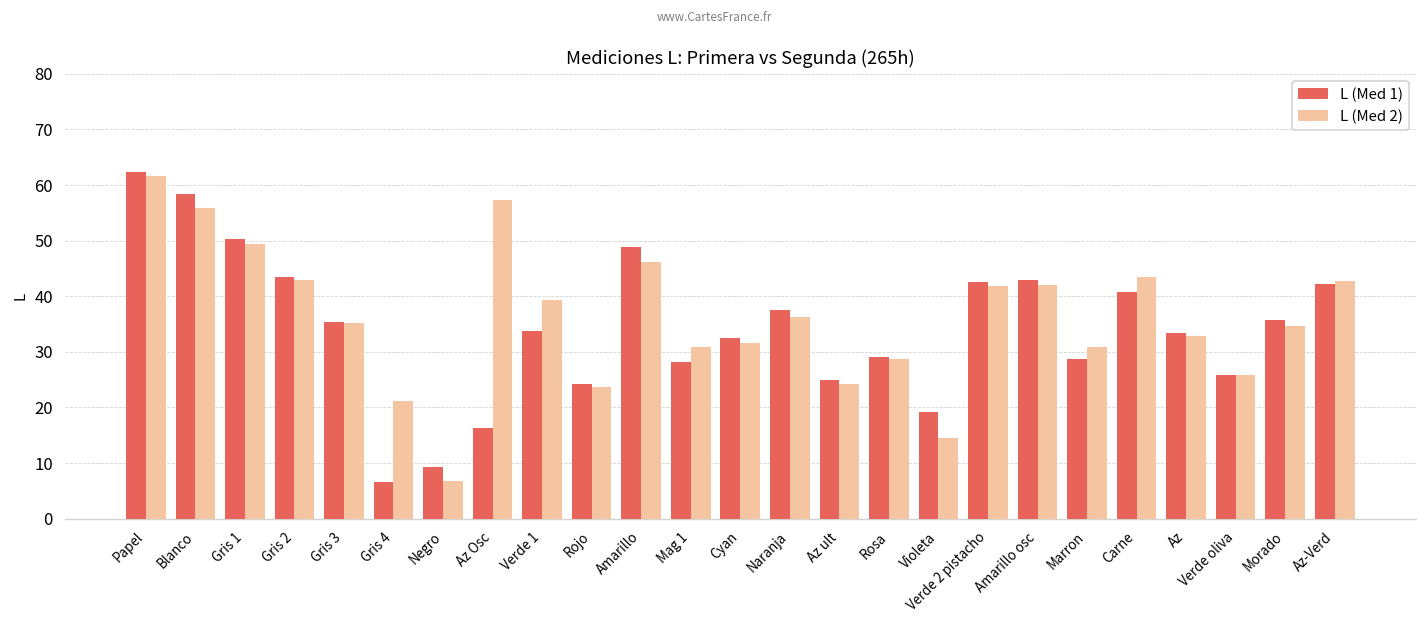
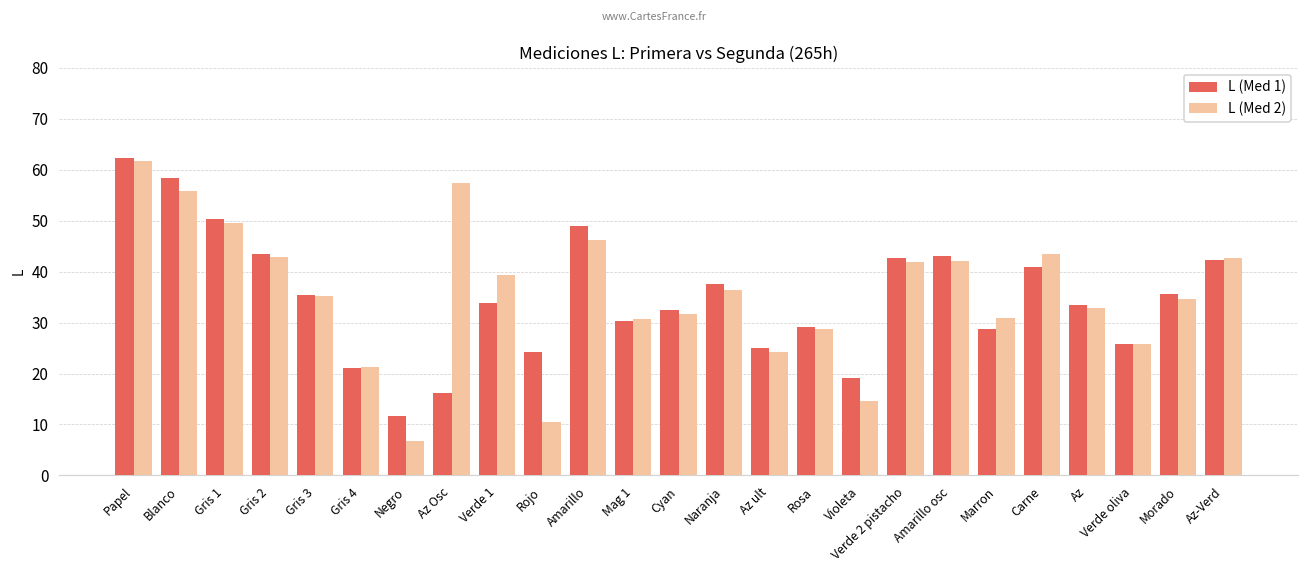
  {
    "L (Med 1)": {
      "Papel": 62,
      "Blanco": 58,
      "Gris 1": 50,
      "Gris 2": 44,
      "Gris 3": 35,
-     "Gris 4": 7,
-     "Negro": 9,
+     "Gris 4": 21,
+     "Negro": 12,
      "Az Osc": 16,
      "Verde 1": 34,
      "Rojo": 24,
      "Amarillo": 49,
-     "Mag 1": 28,
+     "Mag 1": 30,
      "Cyan": 32,
      "Naranja": 38,
      "Az ult": 25,
      "Rosa": 29,
      "Violeta": 19,
      "Verde 2 pistacho": 43,
      "Amarillo osc": 43,
      "Marron": 29,
      "Carne": 41,
      "Az": 33,
      "Verde oliva": 26,
      "Morado": 36,
      "Az-Verd": 42
    },
    "L (Med 2)": {
      "Papel": 62,
      "Blanco": 56,
      "Gris 1": 49,
      "Gris 2": 43,
      "Gris 3": 35,
      "Gris 4": 21,
      "Negro": 7,
      "Az Osc": 57,
      "Verde 1": 39,
-     "Rojo": 24,
+     "Rojo": 11,
      "Amarillo": 46,
      "Mag 1": 31,
      "Cyan": 32,
      "Naranja": 36,
      "Az ult": 24,
      "Rosa": 29,
      "Violeta": 15,
      "Verde 2 pistacho": 42,
      "Amarillo osc": 42,
      "Marron": 31,
      "Carne": 43,
      "Az": 33,
      "Verde oliva": 26,
      "Morado": 35,
      "Az-Verd": 43
    }
  }
